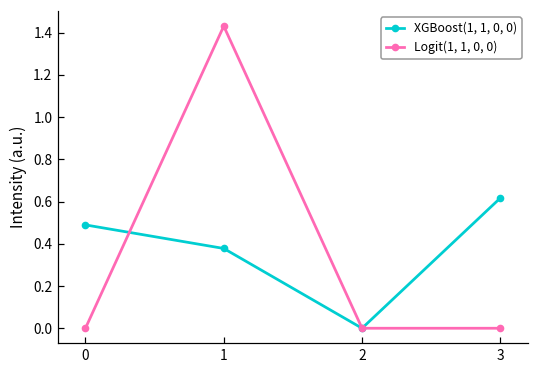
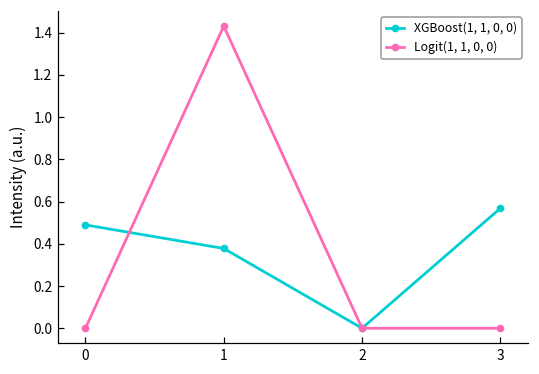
  {
    "XGBoost(1, 1, 0, 0)": {
      "0": 0.49,
      "1": 0.38,
-     "3": 0.62
+     "3": 0.57
    },
    "Logit(1, 1, 0, 0)": {
      "0": 0.00,
      "1": 1.43,
      "3": 0.00
    }
  }
